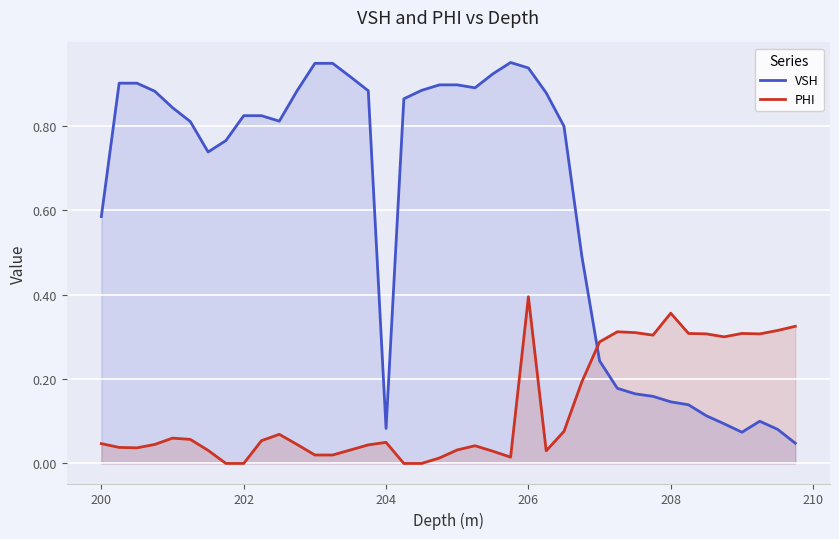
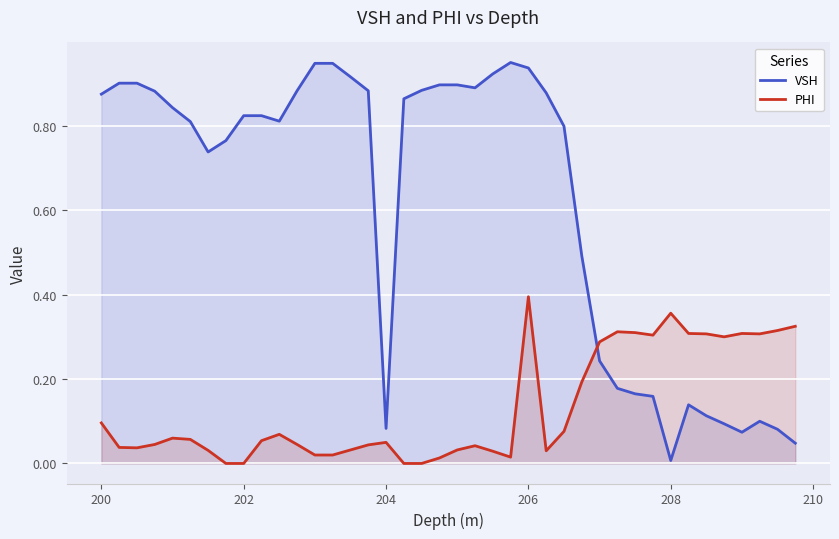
  {
    "VSH": {
-     "200": 0.59,
+     "200": 0.88,
      "202": 0.82,
      "204": 0.08,
      "206": 0.94,
-     "208": 0.15
+     "208": 0.01
    },
    "PHI": {
-     "200": 0.05,
+     "200": 0.10,
      "202": 0.00,
      "204": 0.05,
      "206": 0.40,
      "208": 0.36
    }
  }
